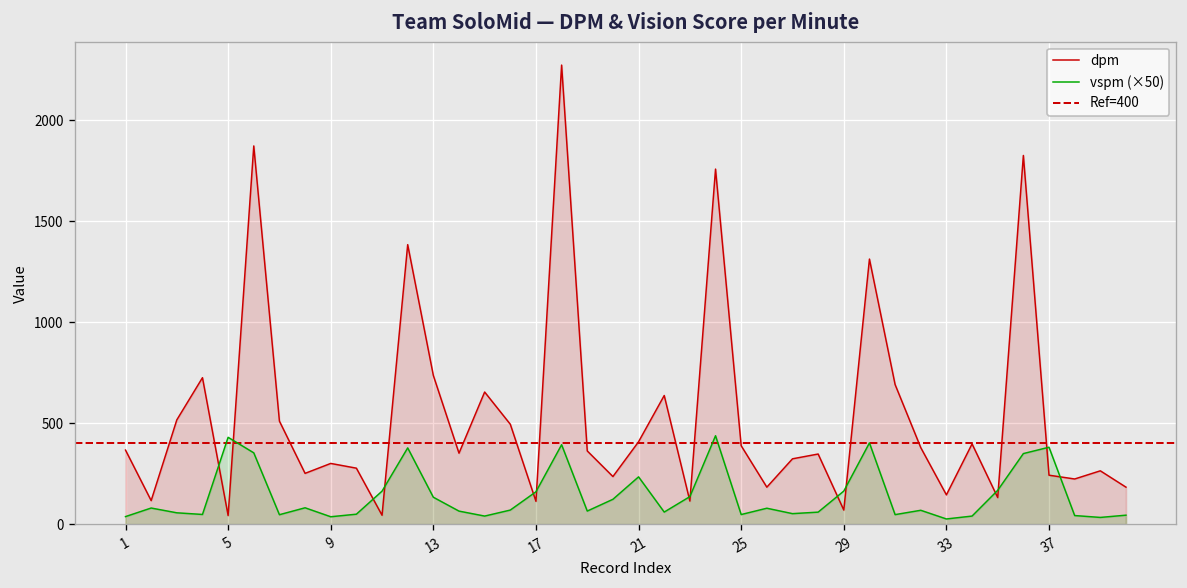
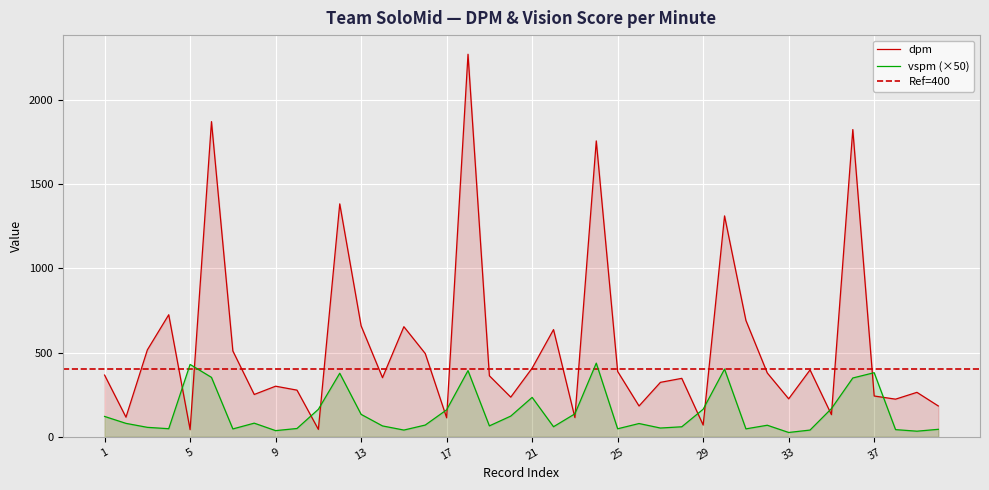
  {
    "dpm": {
      "1": 370,
      "5": 40,
      "9": 300,
-     "13": 740,
+     "13": 660,
      "17": 110,
      "21": 410,
      "25": 390,
      "29": 70,
-     "33": 150,
+     "33": 230,
      "37": 240
    },
    "vspm (×50)": {
-     "1": 40,
+     "1": 120,
      "5": 430,
      "9": 40,
      "13": 130,
      "17": 160,
      "21": 230,
      "25": 50,
      "29": 160,
      "33": 30,
      "37": 380
    }
  }
